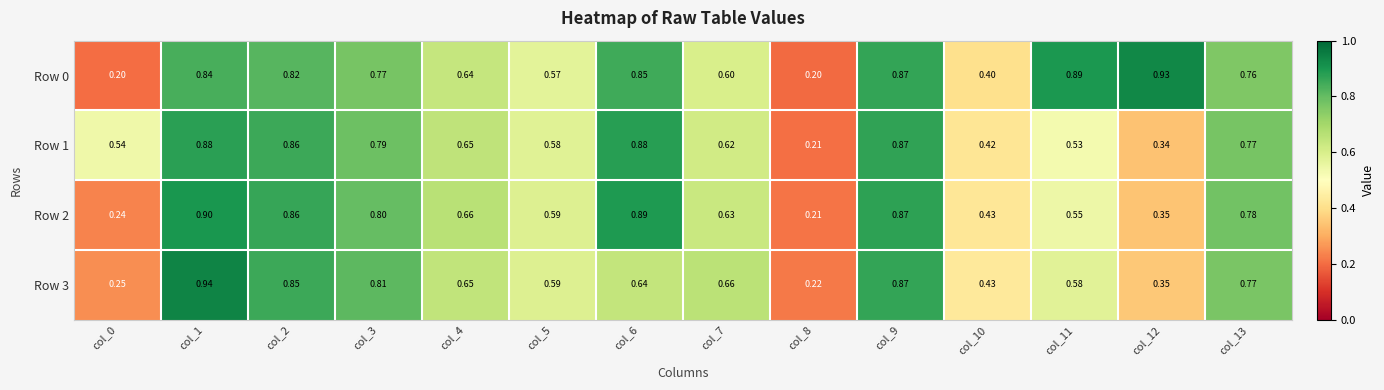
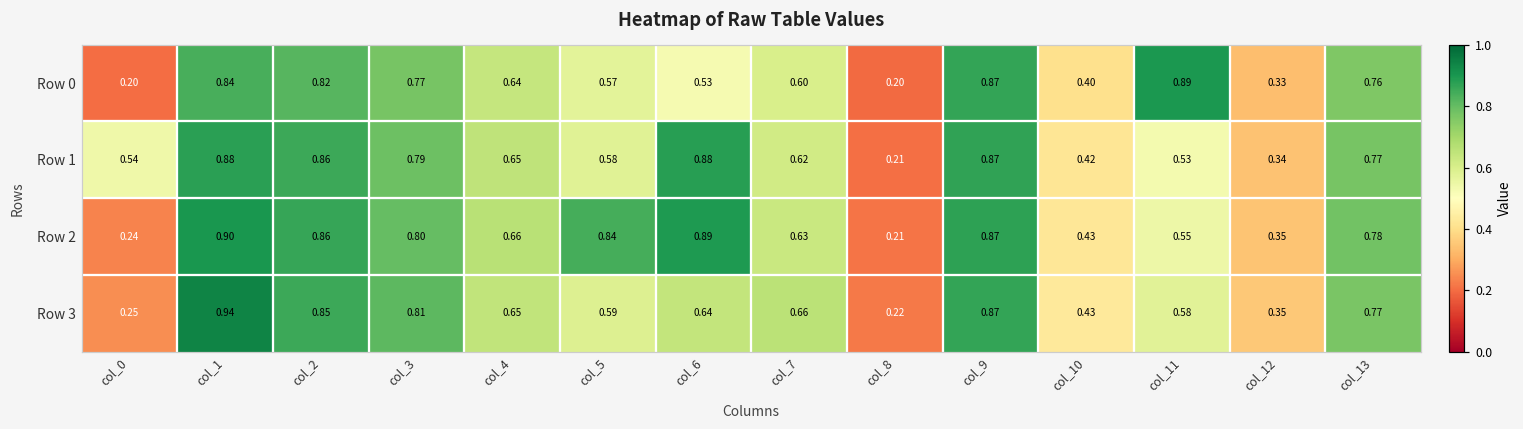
  {
    "Row 0": {
      "col_0": 0.20,
      "col_1": 0.84,
      "col_2": 0.82,
      "col_3": 0.77,
      "col_4": 0.64,
      "col_5": 0.57,
-     "col_6": 0.85,
+     "col_6": 0.53,
      "col_7": 0.60,
      "col_8": 0.20,
      "col_9": 0.87,
      "col_10": 0.40,
      "col_11": 0.89,
-     "col_12": 0.93,
+     "col_12": 0.33,
      "col_13": 0.76
    },
    "Row 1": {
      "col_0": 0.54,
      "col_1": 0.88,
      "col_2": 0.86,
      "col_3": 0.79,
      "col_4": 0.65,
      "col_5": 0.58,
      "col_6": 0.88,
      "col_7": 0.62,
      "col_8": 0.21,
      "col_9": 0.87,
      "col_10": 0.42,
      "col_11": 0.53,
      "col_12": 0.34,
      "col_13": 0.77
    },
    "Row 2": {
      "col_0": 0.24,
      "col_1": 0.90,
      "col_2": 0.86,
      "col_3": 0.80,
      "col_4": 0.66,
-     "col_5": 0.59,
+     "col_5": 0.84,
      "col_6": 0.89,
      "col_7": 0.63,
      "col_8": 0.21,
      "col_9": 0.87,
      "col_10": 0.43,
      "col_11": 0.55,
      "col_12": 0.35,
      "col_13": 0.78
    },
    "Row 3": {
      "col_0": 0.25,
      "col_1": 0.94,
      "col_2": 0.85,
      "col_3": 0.81,
      "col_4": 0.65,
      "col_5": 0.59,
      "col_6": 0.64,
      "col_7": 0.66,
      "col_8": 0.22,
      "col_9": 0.87,
      "col_10": 0.43,
      "col_11": 0.58,
      "col_12": 0.35,
      "col_13": 0.77
    }
  }
